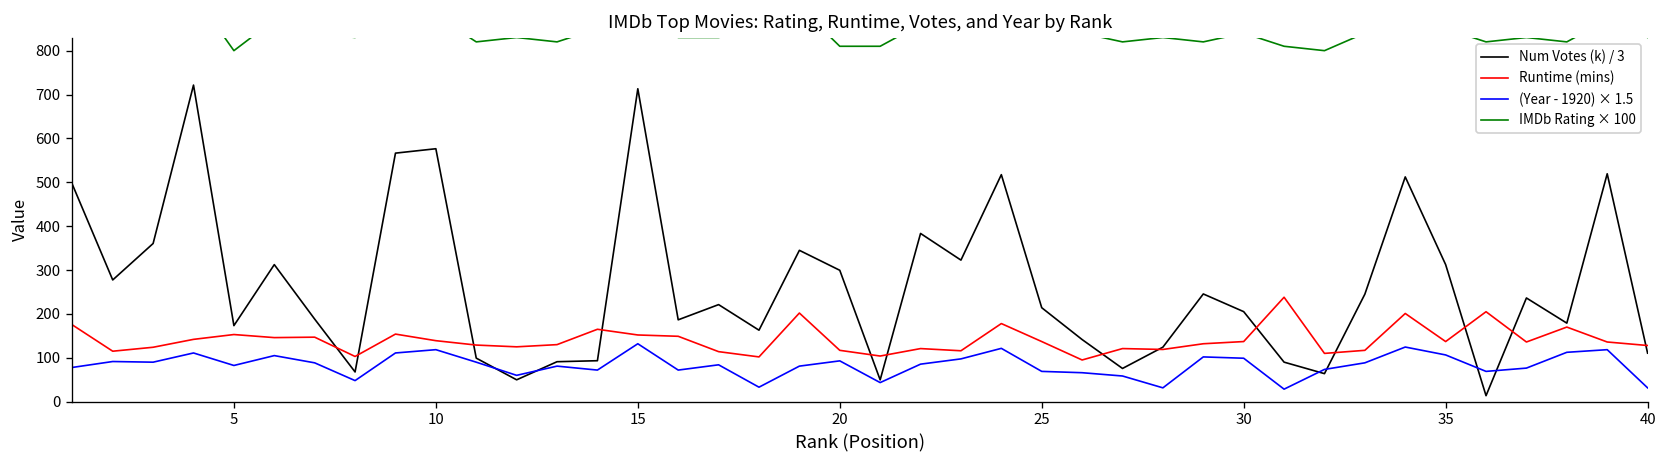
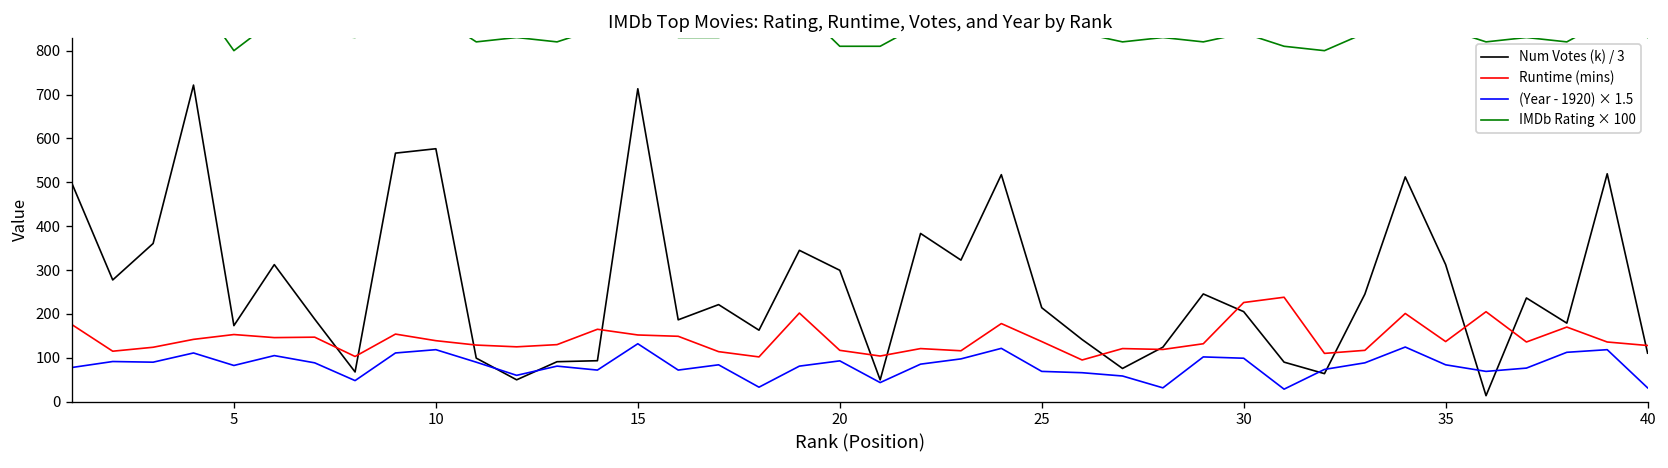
  {
    "Num Votes (k) / 3": {
      "5": 170,
      "10": 580,
      "15": 710,
      "20": 300,
      "25": 210,
      "30": 210,
      "35": 310,
      "40": 110
    },
    "Runtime (mins)": {
      "5": 150,
      "10": 140,
      "15": 150,
      "20": 120,
      "25": 140,
-     "30": 140,
+     "30": 230,
      "35": 140,
      "40": 130
    },
    "(Year - 1920) × 1.5": {
      "5": 80,
      "10": 120,
      "15": 130,
      "20": 90,
      "25": 70,
      "30": 100,
-     "35": 110,
+     "35": 80,
      "40": 30
    },
    "IMDb Rating × 100": {
      "5": 800,
      "20": 810,
      "40": 830
    }
  }
